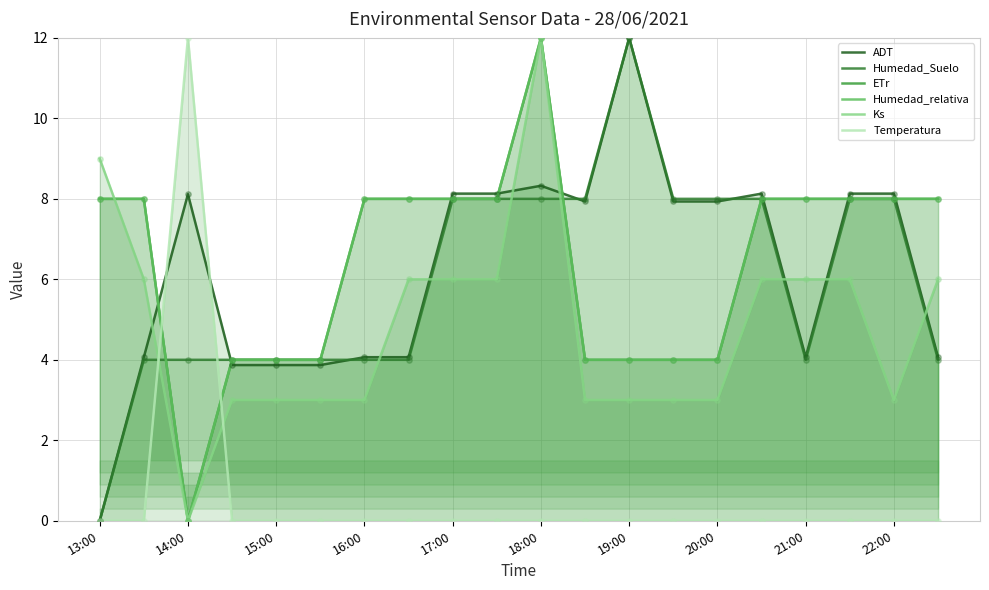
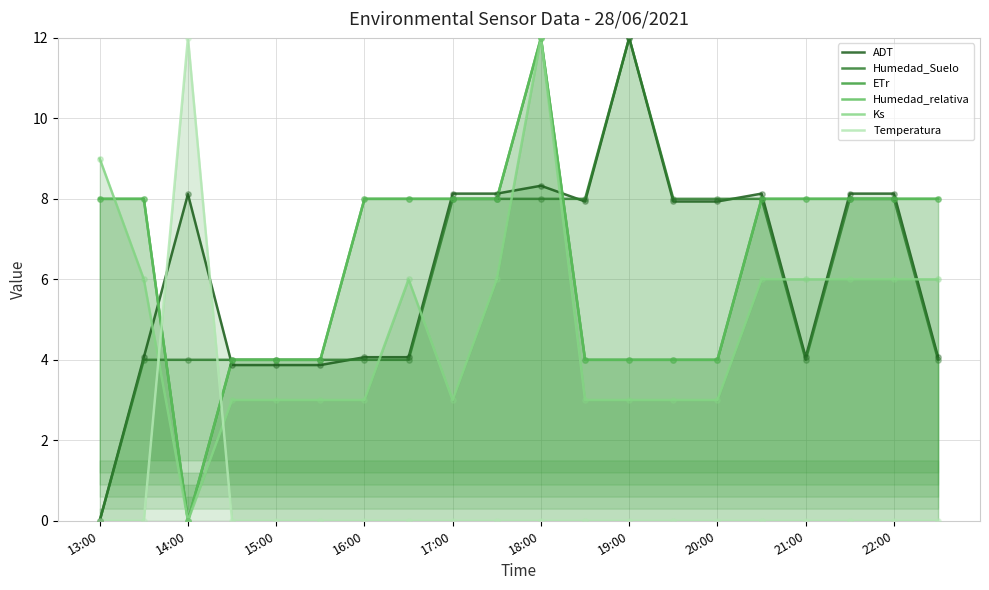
  {
    "Ks": {
-     "17:00": 6.0,
-     "22:00": 3.0
+     "17:00": 3.0,
+     "22:00": 6.0
    },
    "Temperatura": {
      "15:00": 0.0,
      "16:00": 0.0,
      "17:00": 0.0,
      "18:00": 0.0,
      "19:00": 0.0,
      "20:00": 0.0,
      "21:00": 0.0,
      "22:00": 0.0
    }
  }
